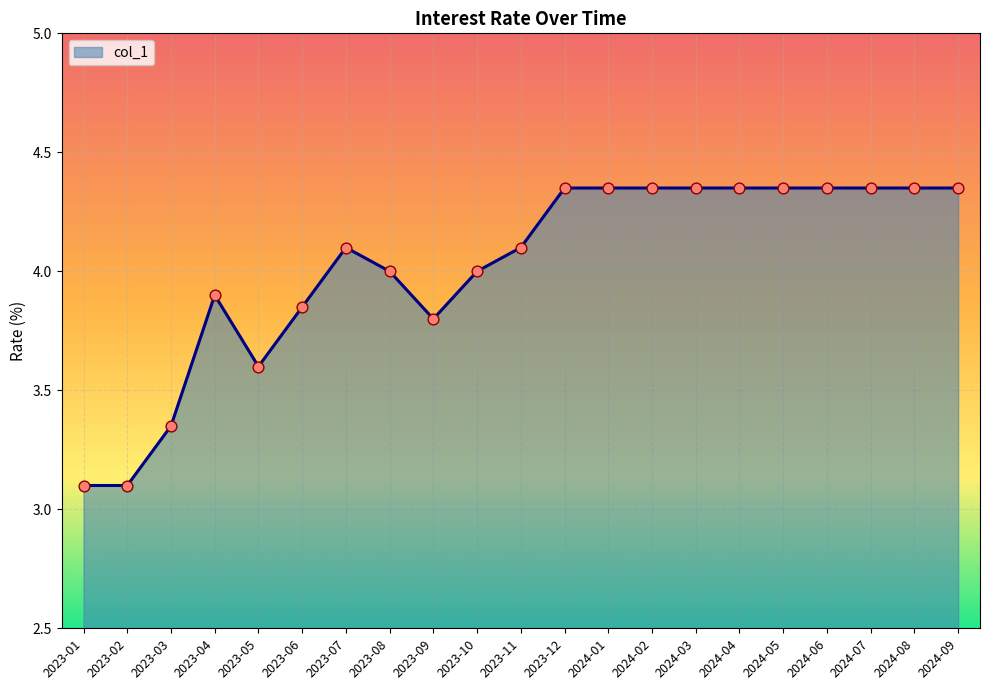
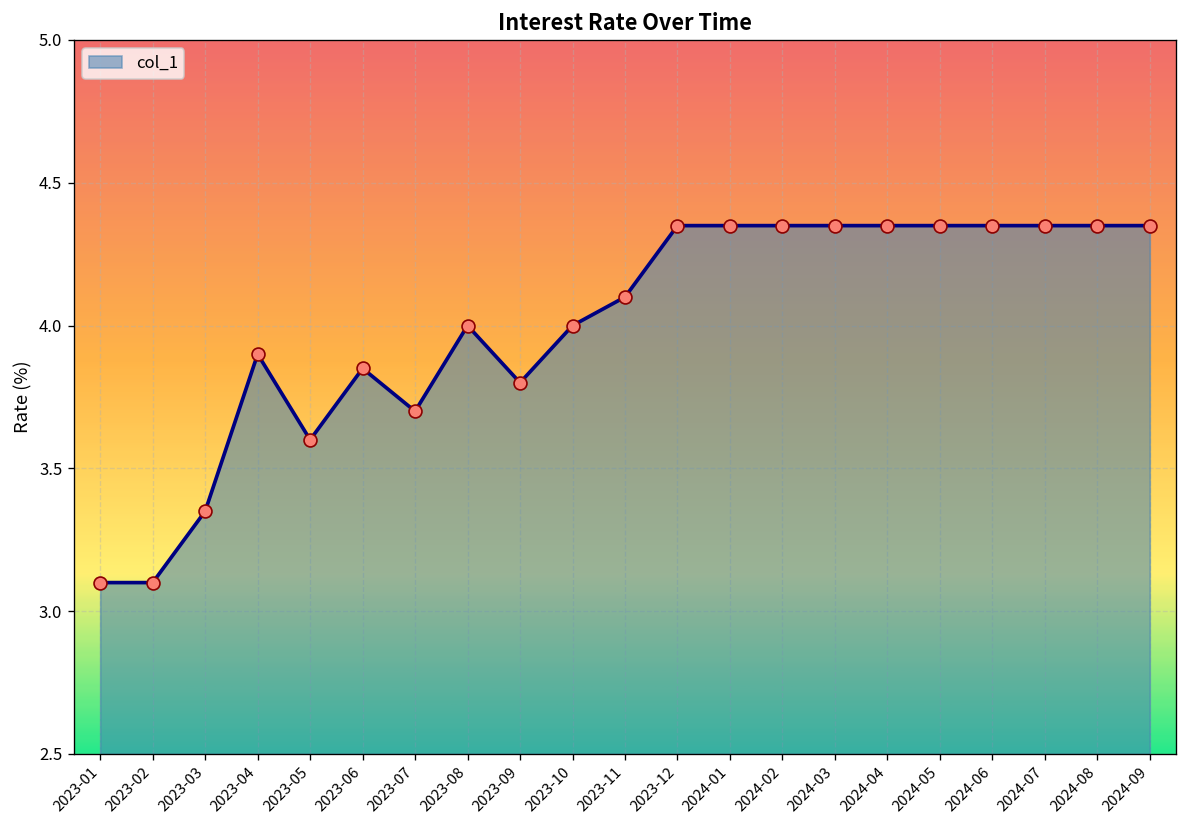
  {
    "2023-01": 3.1,
    "2023-02": 3.1,
    "2023-03": 3.35,
    "2023-04": 3.9,
    "2023-05": 3.6,
    "2023-06": 3.85,
-   "2023-07": 4.1,
+   "2023-07": 3.7,
    "2023-08": 4.0,
    "2023-09": 3.8,
    "2023-10": 4.0,
    "2023-11": 4.1,
    "2023-12": 4.35,
    "2024-01": 4.35,
    "2024-02": 4.35,
    "2024-03": 4.35,
    "2024-04": 4.35,
    "2024-05": 4.35,
    "2024-06": 4.35,
    "2024-07": 4.35,
    "2024-08": 4.35,
    "2024-09": 4.35
  }
